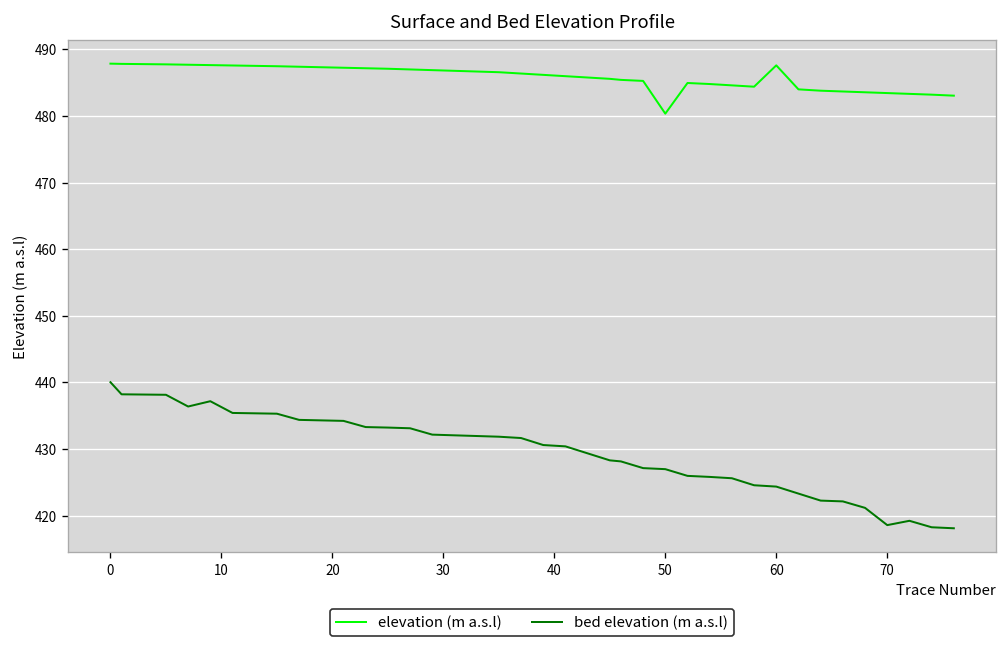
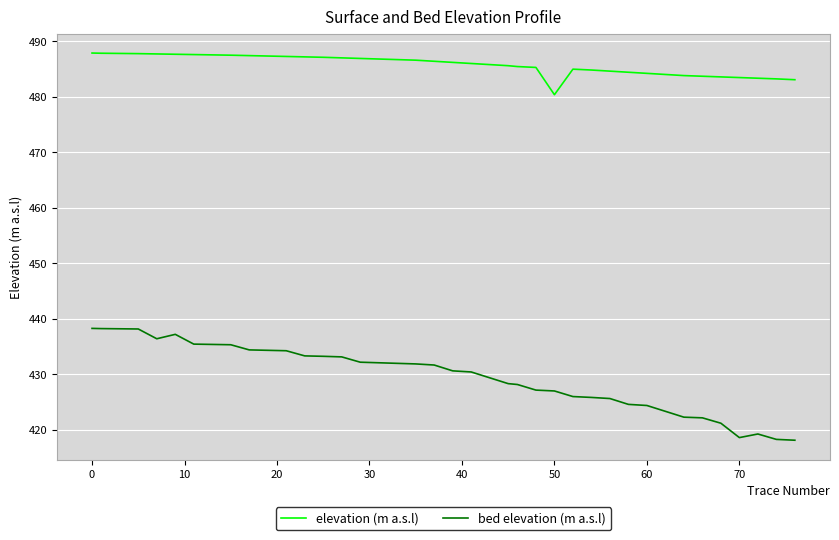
  {
    "elevation (m a.s.l)": {
      "0": 488,
      "50": 480,
-     "60": 488,
+     "60": 484,
      "70": 483
    },
    "bed elevation (m a.s.l)": {
-     "0": 440,
+     "0": 438,
      "50": 427,
      "60": 424,
      "70": 419
    }
  }
